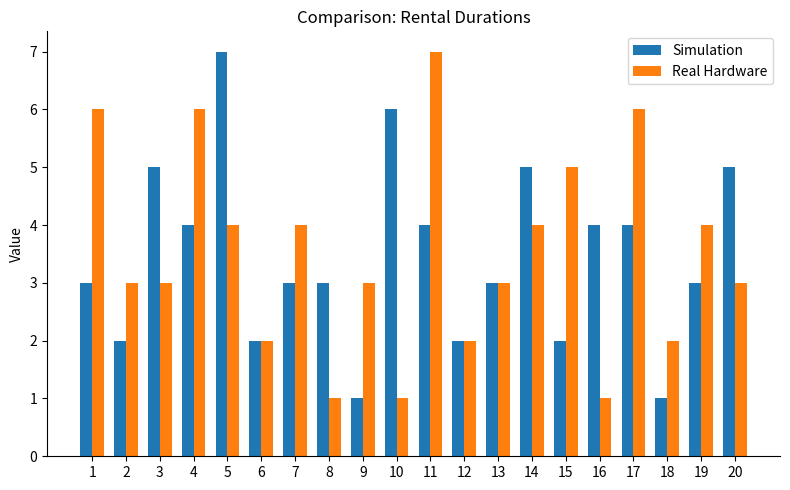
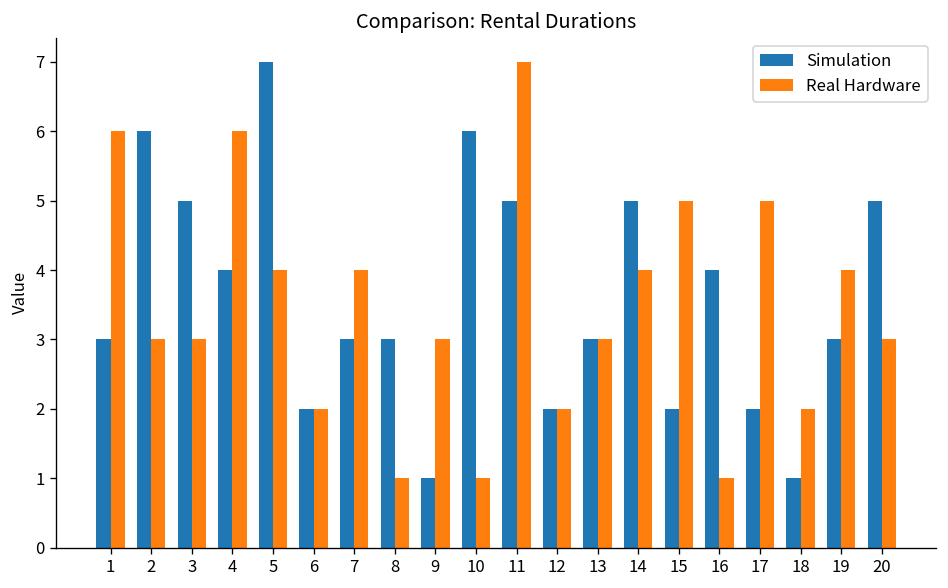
  {
    "Simulation": {
      "1": 3,
-     "2": 2,
+     "2": 6,
      "3": 5,
      "4": 4,
      "5": 7,
      "6": 2,
      "7": 3,
      "8": 3,
      "9": 1,
      "10": 6,
-     "11": 4,
+     "11": 5,
      "12": 2,
      "13": 3,
      "14": 5,
      "15": 2,
      "16": 4,
-     "17": 4,
+     "17": 2,
      "18": 1,
      "19": 3,
      "20": 5
    },
    "Real Hardware": {
      "1": 6,
      "2": 3,
      "3": 3,
      "4": 6,
      "5": 4,
      "6": 2,
      "7": 4,
      "8": 1,
      "9": 3,
      "10": 1,
      "11": 7,
      "12": 2,
      "13": 3,
      "14": 4,
      "15": 5,
      "16": 1,
-     "17": 6,
+     "17": 5,
      "18": 2,
      "19": 4,
      "20": 3
    }
  }
